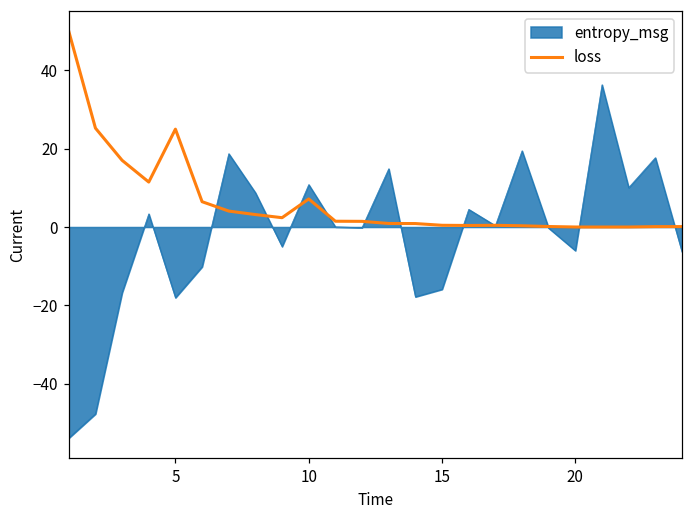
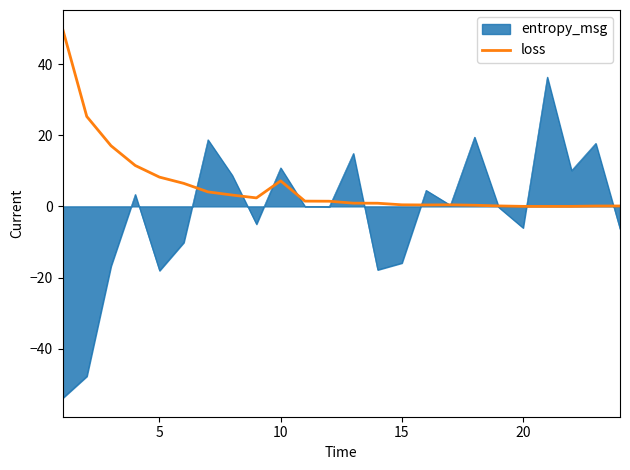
  {
    "loss": {
-     "5": 25,
+     "5": 8,
      "10": 7
    }
  }
